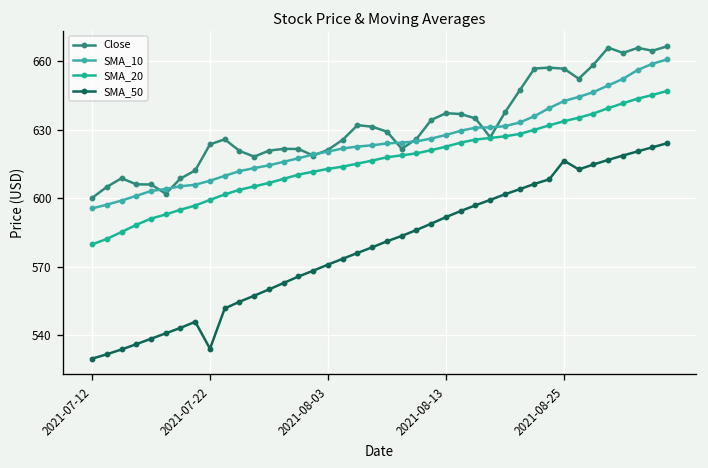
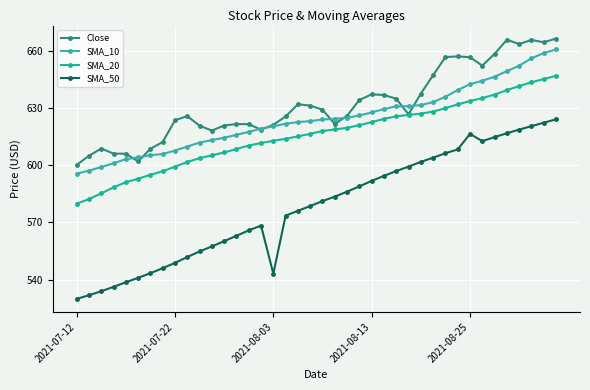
  {
    "SMA_50": {
      "2021-07-12": 530,
-     "2021-07-22": 534,
-     "2021-08-03": 571,
+     "2021-07-22": 549,
+     "2021-08-03": 543,
      "2021-08-13": 592,
      "2021-08-25": 617
    }
  }
